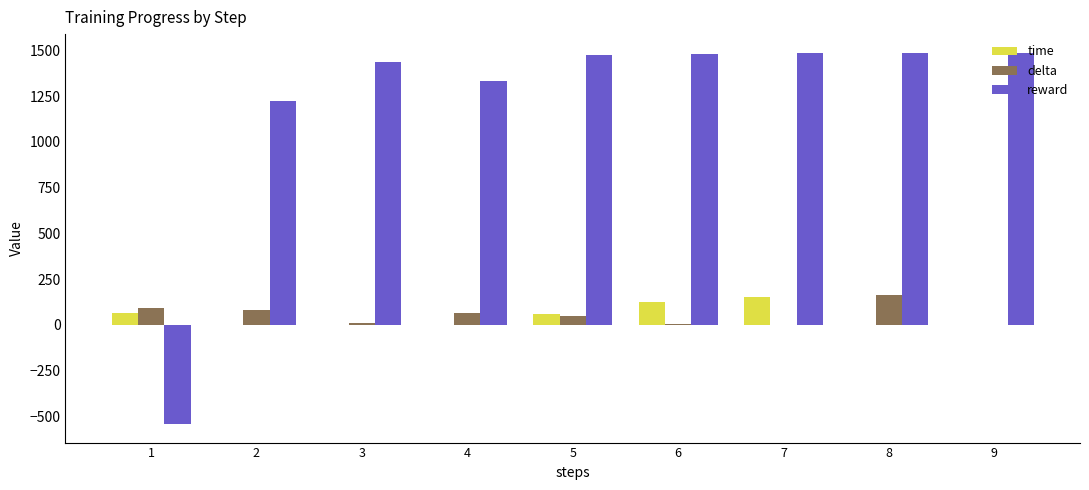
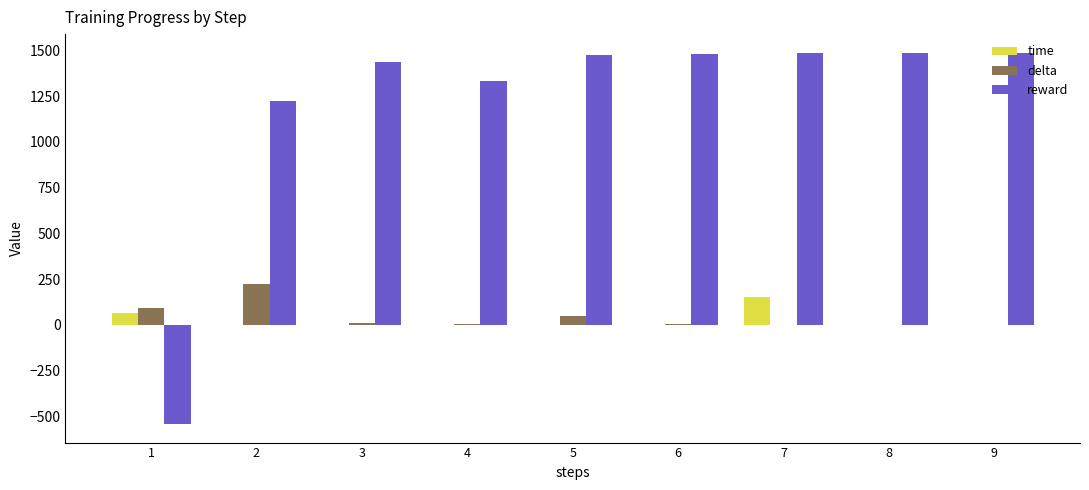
  {
    "time": {
      "1": 70,
-     "5": 60,
-     "6": 130,
+     "5": 0,
+     "6": 0,
      "7": 150
    },
    "delta": {
      "1": 90,
-     "2": 80,
-     "4": 60,
+     "2": 220,
+     "4": 10,
      "5": 50,
-     "8": 160
+     "8": 0
    },
    "reward": {
      "1": -540,
      "2": 1220,
      "3": 1430,
      "4": 1330,
      "5": 1480,
      "6": 1480,
      "7": 1490,
      "8": 1490,
      "9": 1490
    }
  }
